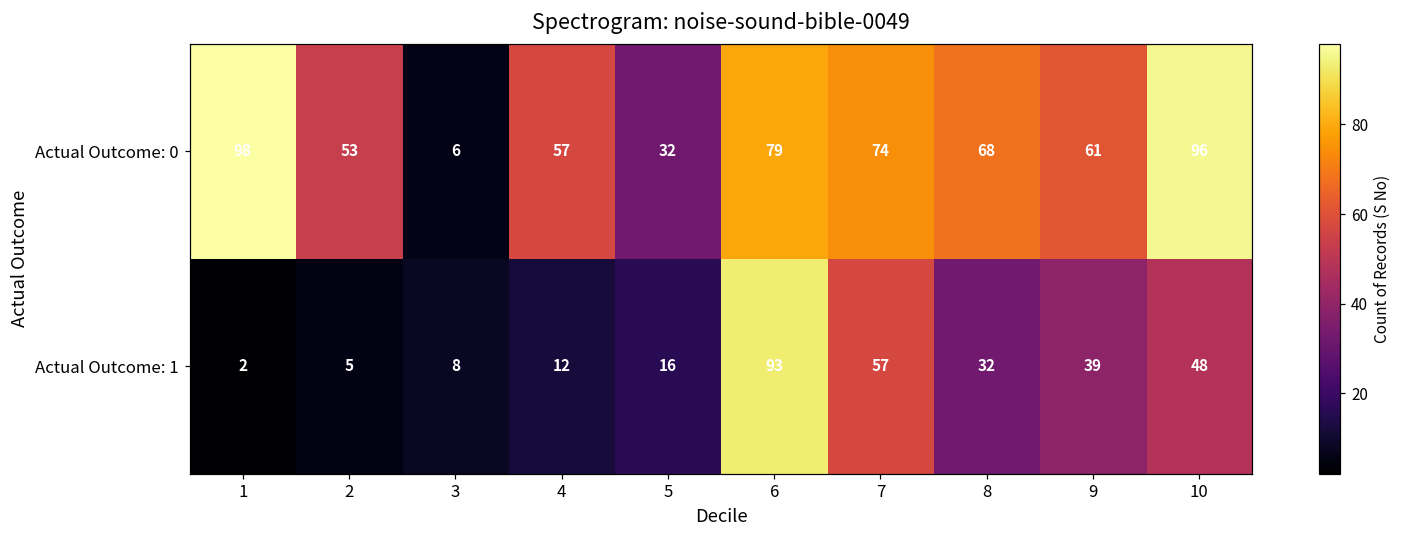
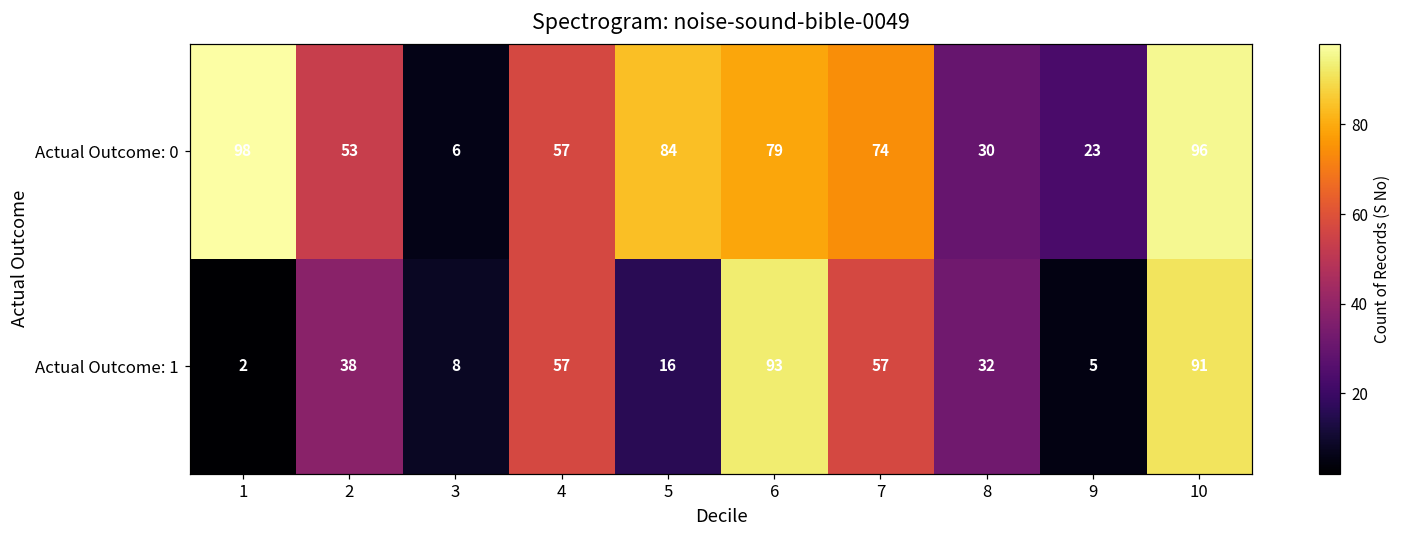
  {
    "Actual Outcome: 0": {
      "1": 98,
      "2": 53,
      "3": 6,
      "4": 57,
-     "5": 32,
+     "5": 84,
      "6": 79,
      "7": 74,
-     "8": 68,
-     "9": 61,
+     "8": 30,
+     "9": 23,
      "10": 96
    },
    "Actual Outcome: 1": {
      "1": 2,
-     "2": 5,
+     "2": 38,
      "3": 8,
-     "4": 12,
+     "4": 57,
      "5": 16,
      "6": 93,
      "7": 57,
      "8": 32,
-     "9": 39,
-     "10": 48
+     "9": 5,
+     "10": 91
    }
  }
